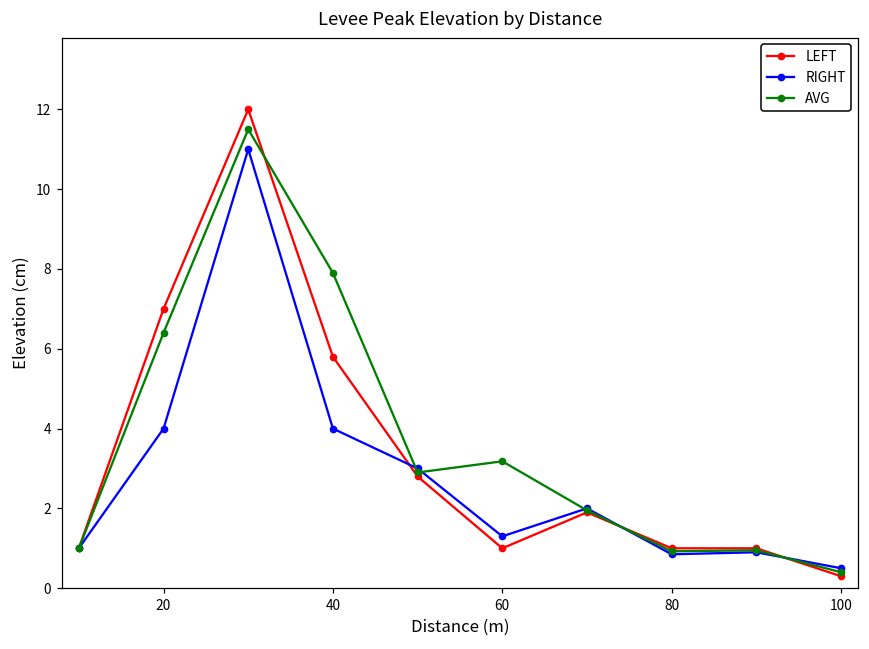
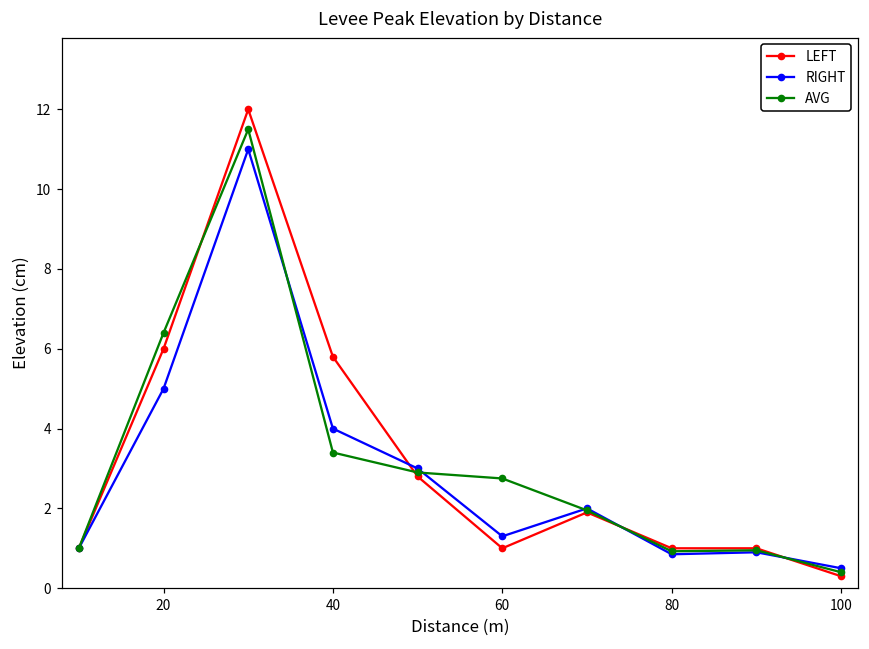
  {
    "LEFT": {
-     "20": 7,
+     "20": 6,
      "40": 5.8,
      "60": 1,
      "80": 1,
      "100": 0.3
    },
    "RIGHT": {
-     "20": 4,
+     "20": 5,
      "40": 4,
      "60": 1.3,
      "80": 0.9,
      "100": 0.5
    },
    "AVG": {
      "20": 6.4,
-     "40": 7.9,
-     "60": 3.2,
+     "40": 3.4,
+     "60": 2.8,
      "80": 0.9,
      "100": 0.4
    }
  }
